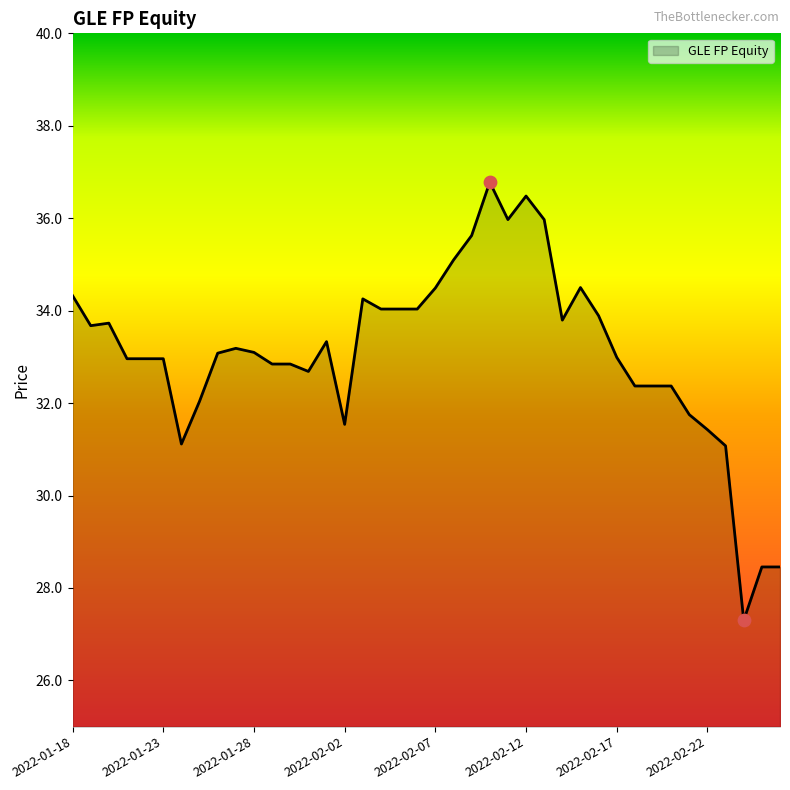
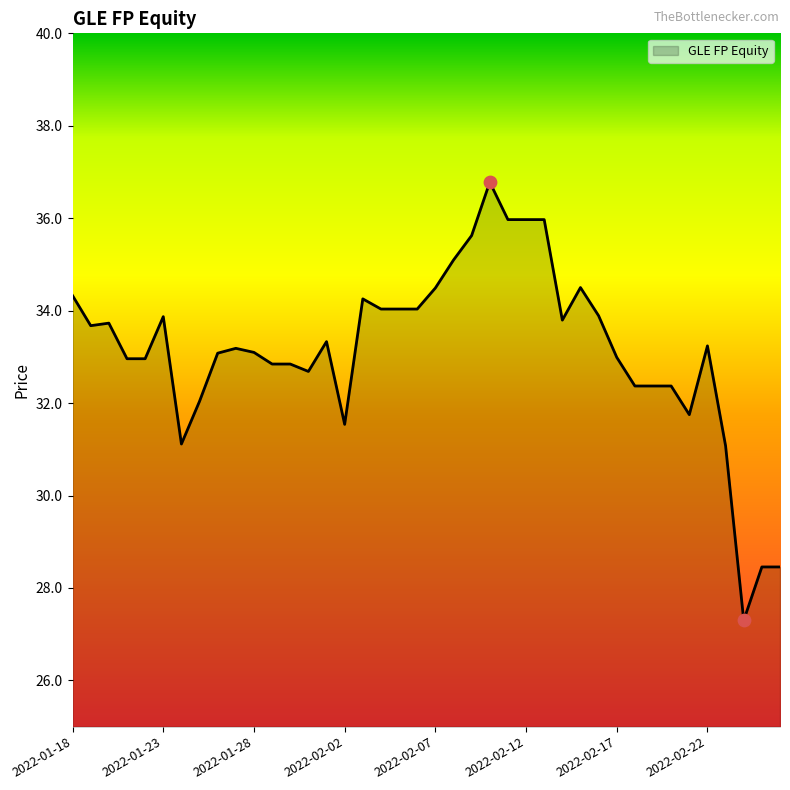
  {
    "GLE FP Equity": {
      "2022-01-18": 34.3,
-     "2022-01-23": 33.0,
+     "2022-01-23": 33.9,
      "2022-01-28": 33.1,
      "2022-02-02": 31.5,
      "2022-02-07": 34.5,
-     "2022-02-12": 36.5,
+     "2022-02-12": 36.0,
      "2022-02-17": 33.0,
-     "2022-02-22": 31.4
+     "2022-02-22": 33.2
    }
  }
